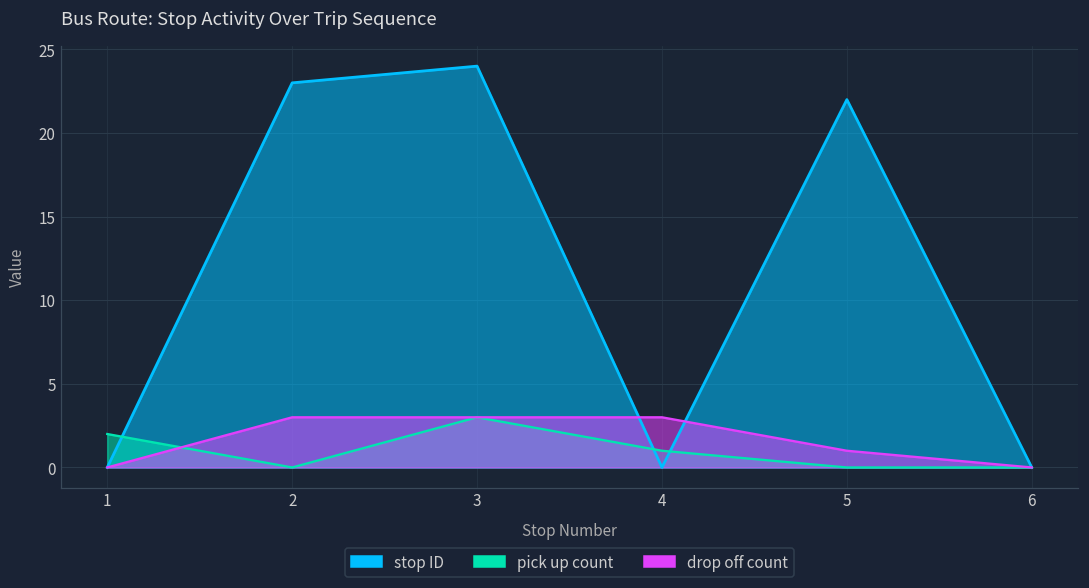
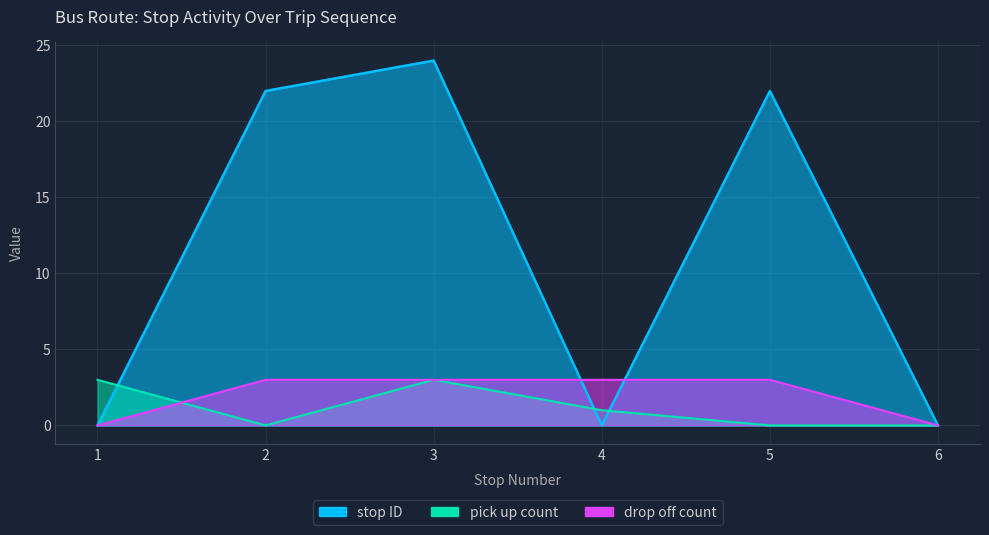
  {
    "stop ID": {
-     "2": 23,
+     "2": 22,
      "3": 24,
      "4": 0,
      "5": 22
    },
    "pick up count": {
-     "1": 2,
+     "1": 3,
      "2": 0,
      "4": 1,
      "5": 0
    },
    "drop off count": {
      "2": 3,
      "4": 3,
-     "5": 1
+     "5": 3
    }
  }
